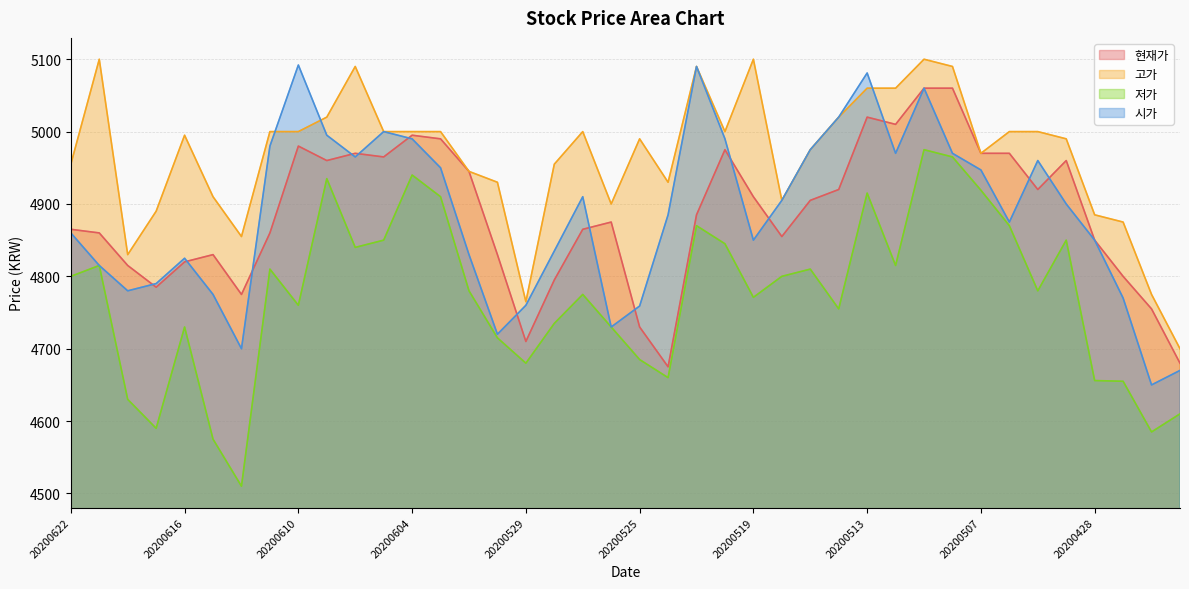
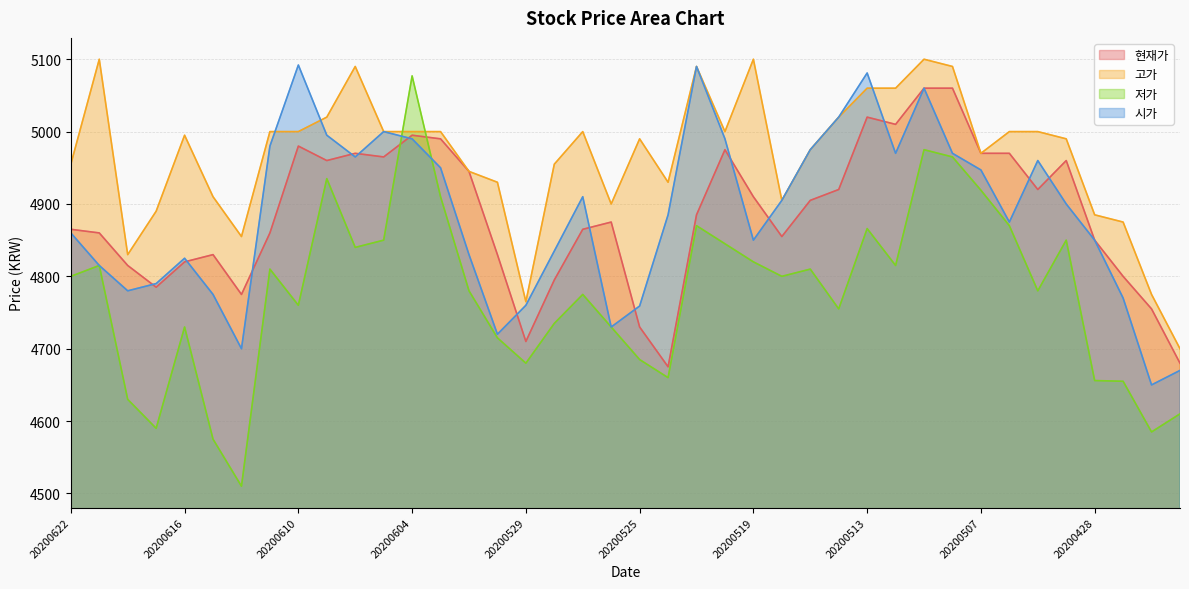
  {
    "저가": {
      "20200622": 4800,
      "20200616": 4730,
      "20200610": 4760,
-     "20200604": 4940,
+     "20200604": 5080,
      "20200529": 4680,
      "20200525": 4690,
-     "20200519": 4770,
-     "20200513": 4920,
+     "20200519": 4820,
+     "20200513": 4870,
      "20200507": 4920,
      "20200428": 4660
    },
    "시가": {
      "20200622": 4860,
      "20200616": 4830,
      "20200610": 5090,
      "20200604": 4990,
      "20200529": 4760,
      "20200525": 4760,
      "20200519": 4850,
      "20200513": 5080,
      "20200507": 4950
    }
  }
